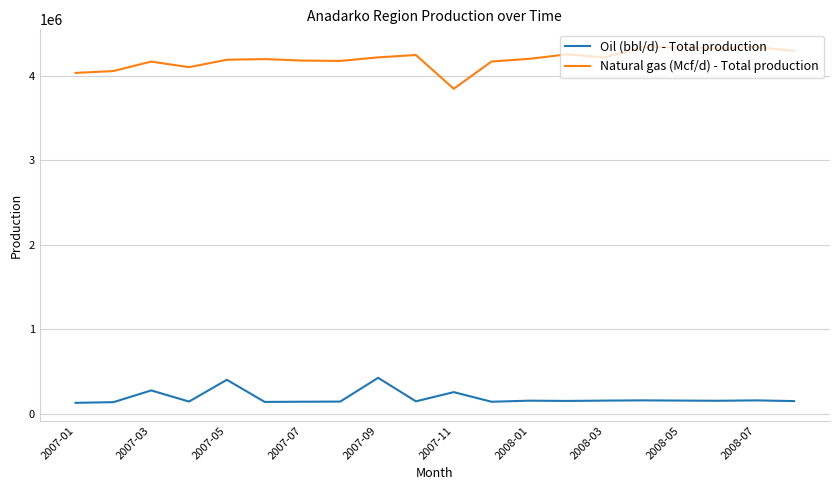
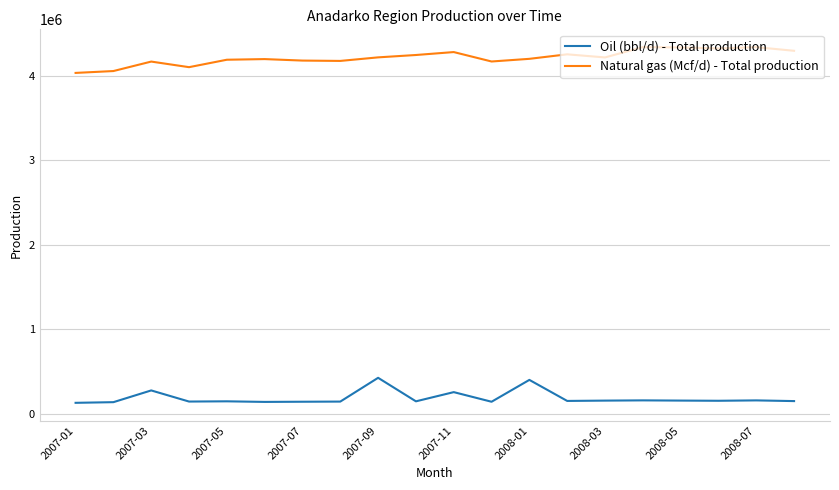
  {
    "Oil (bbl/d) - Total production": {
      "2007-01": 100000,
      "2007-03": 300000,
-     "2007-05": 400000,
+     "2007-05": 100000,
      "2007-07": 100000,
      "2007-09": 400000,
      "2007-11": 300000,
-     "2008-01": 200000,
+     "2008-01": 400000,
      "2008-03": 200000,
      "2008-05": 200000,
      "2008-07": 200000
    },
    "Natural gas (Mcf/d) - Total production": {
      "2007-01": 4000000,
      "2007-03": 4200000,
      "2007-05": 4200000,
      "2007-07": 4200000,
      "2007-09": 4200000,
-     "2007-11": 3800000,
+     "2007-11": 4300000,
      "2008-01": 4200000
    }
  }
